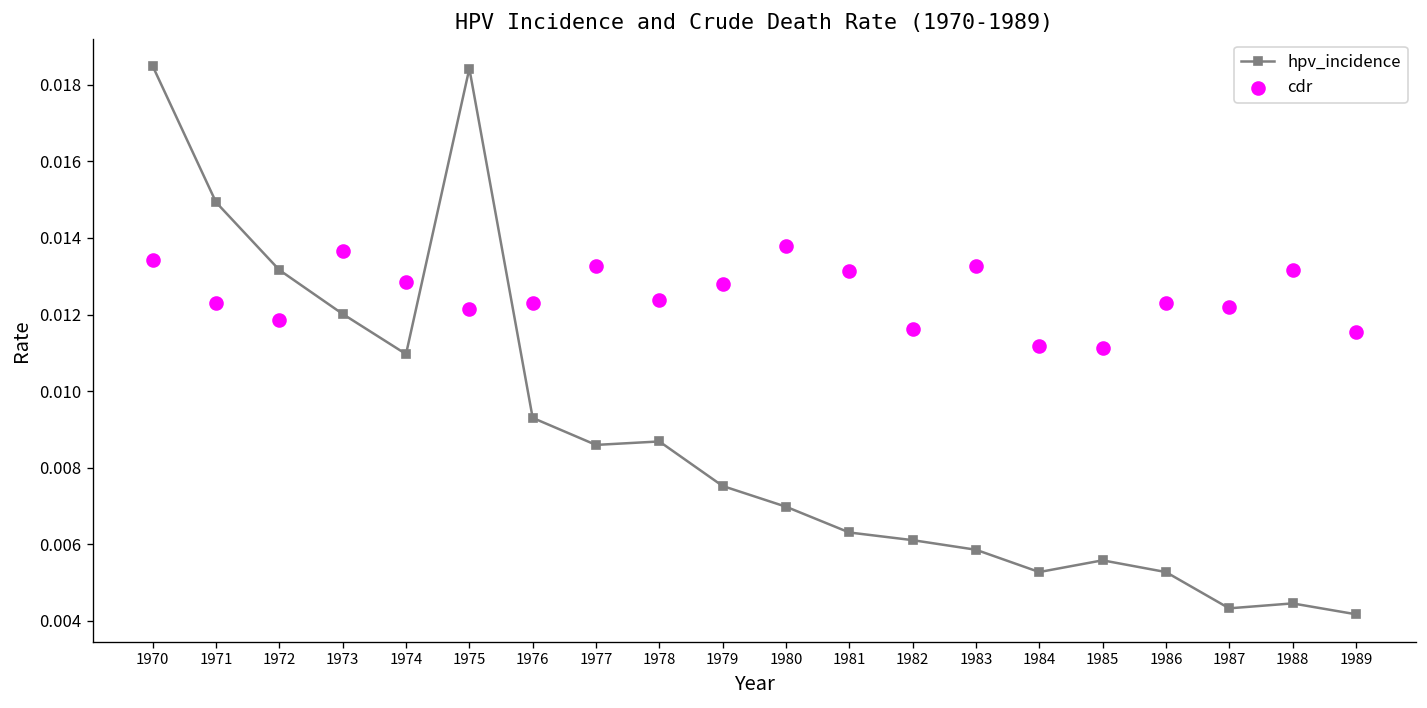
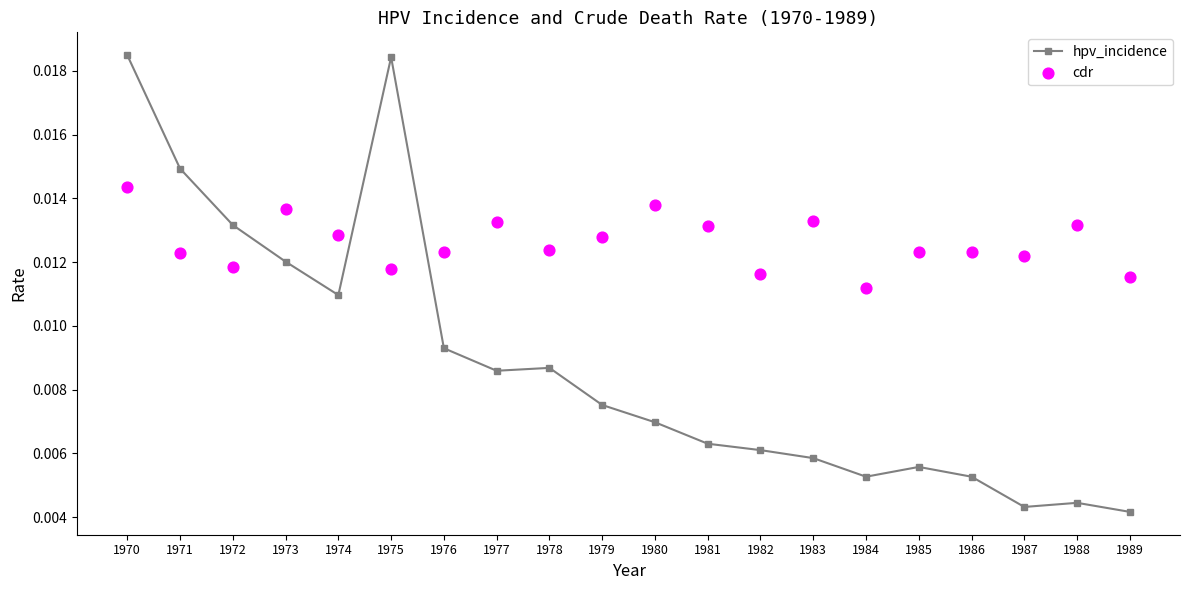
  {
    "cdr": {
-     "1970": 0.0134,
-     "1975": 0.0122,
-     "1985": 0.0111
+     "1970": 0.0144,
+     "1975": 0.0118,
+     "1985": 0.0123
    },
    "hpv_incidence": {
      "1970": 0.0185,
      "1971": 0.0149,
      "1972": 0.0132,
      "1973": 0.0120,
      "1974": 0.0110,
      "1975": 0.0184,
      "1976": 0.0093,
      "1977": 0.0086,
      "1978": 0.0087,
      "1979": 0.0075,
      "1980": 0.0070,
      "1981": 0.0063,
      "1982": 0.0061,
      "1983": 0.0059,
      "1984": 0.0053,
      "1985": 0.0056,
      "1986": 0.0053,
      "1987": 0.0043,
      "1988": 0.0045,
      "1989": 0.0042
    }
  }
